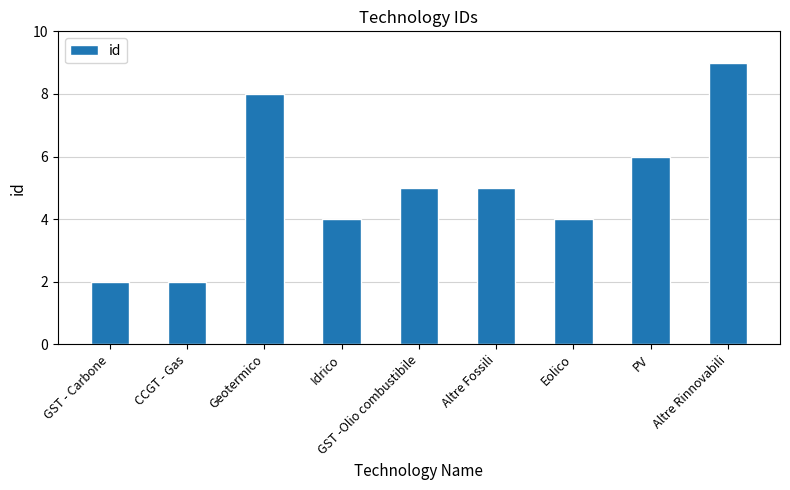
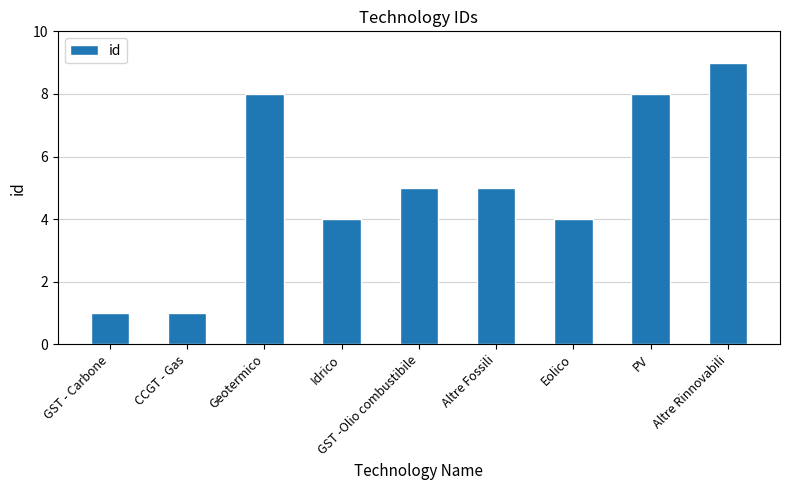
  {
-   "GST - Carbone": 2,
-   "CCGT - Gas": 2,
+   "GST - Carbone": 1,
+   "CCGT - Gas": 1,
    "Geotermico": 8,
    "Idrico": 4,
    "GST -Olio combustibile": 5,
    "Altre Fossili": 5,
    "Eolico": 4,
-   "PV": 6,
+   "PV": 8,
    "Altre Rinnovabili": 9
  }
